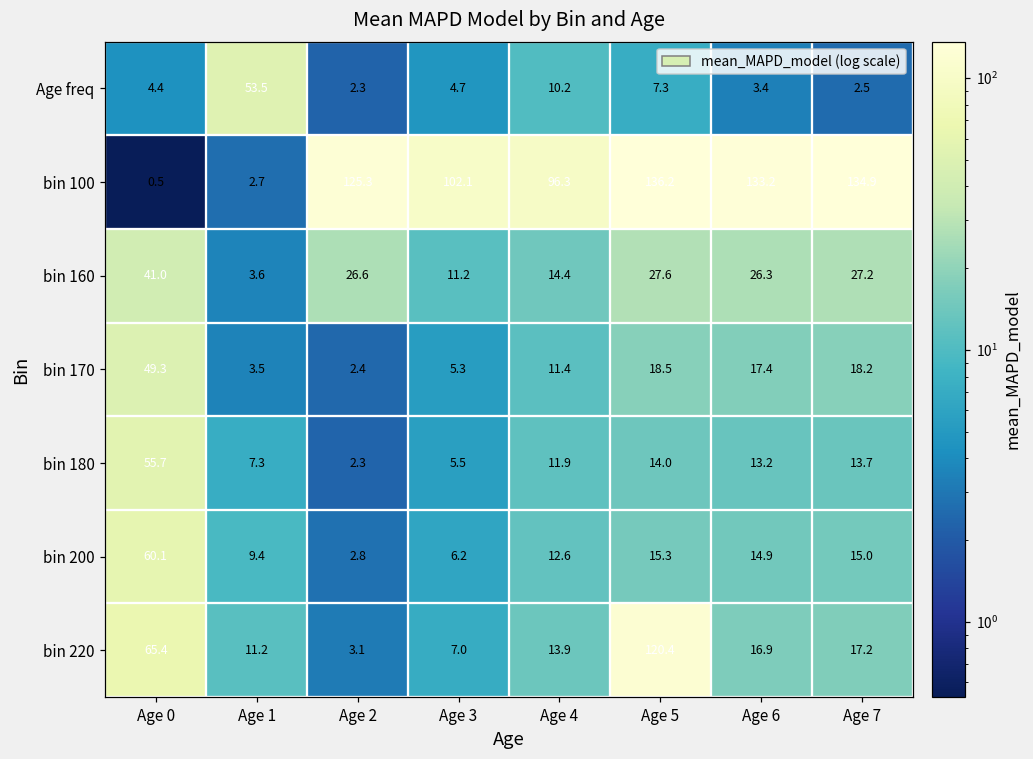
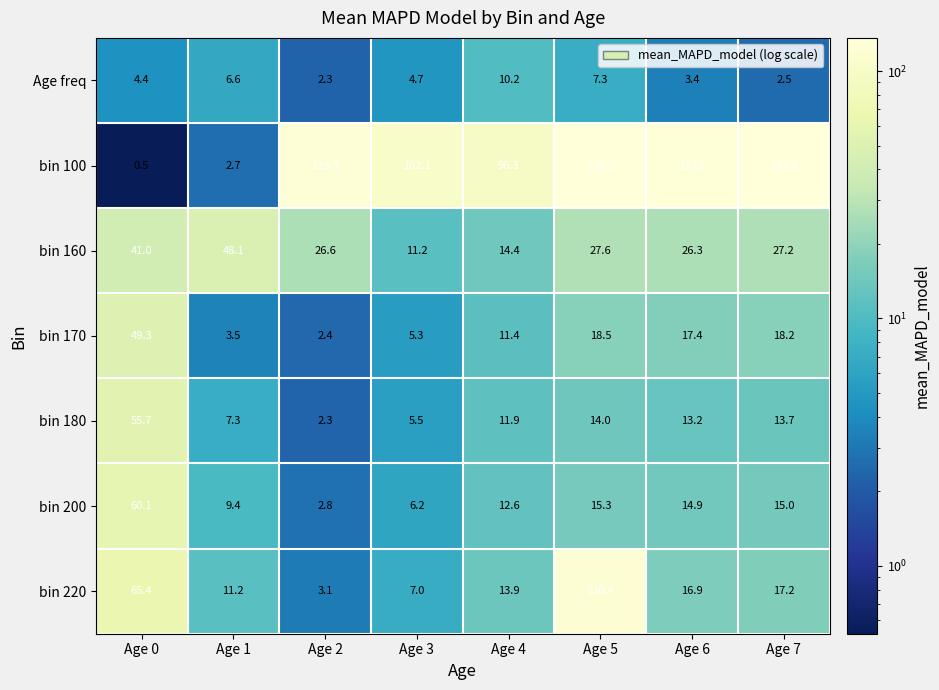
  {
    "Age freq": {
      "Age 0": 4.4,
-     "Age 1": 53.5,
+     "Age 1": 6.6,
      "Age 2": 2.3,
      "Age 3": 4.7,
      "Age 4": 10.2,
      "Age 5": 7.3,
      "Age 6": 3.4,
      "Age 7": 2.5
    },
    "bin 100": {
      "Age 0": 0.5,
      "Age 1": 2.7,
      "Age 3": 102.1,
      "Age 4": 96.3
    },
    "bin 160": {
      "Age 0": 41.0,
-     "Age 1": 3.6,
+     "Age 1": 48.1,
      "Age 2": 26.6,
      "Age 3": 11.2,
      "Age 4": 14.4,
      "Age 5": 27.6,
      "Age 6": 26.3,
      "Age 7": 27.2
    },
    "bin 170": {
      "Age 0": 49.3,
      "Age 1": 3.5,
      "Age 2": 2.4,
      "Age 3": 5.3,
      "Age 4": 11.4,
      "Age 5": 18.5,
      "Age 6": 17.4,
      "Age 7": 18.2
    },
    "bin 180": {
      "Age 0": 55.7,
      "Age 1": 7.3,
      "Age 2": 2.3,
      "Age 3": 5.5,
      "Age 4": 11.9,
      "Age 5": 14.0,
      "Age 6": 13.2,
      "Age 7": 13.7
    },
    "bin 200": {
      "Age 0": 60.1,
      "Age 1": 9.4,
      "Age 2": 2.8,
      "Age 3": 6.2,
      "Age 4": 12.6,
      "Age 5": 15.3,
      "Age 6": 14.9,
      "Age 7": 15.0
    },
    "bin 220": {
      "Age 0": 65.4,
      "Age 1": 11.2,
      "Age 2": 3.1,
      "Age 3": 7.0,
      "Age 4": 13.9,
      "Age 6": 16.9,
      "Age 7": 17.2
    }
  }
